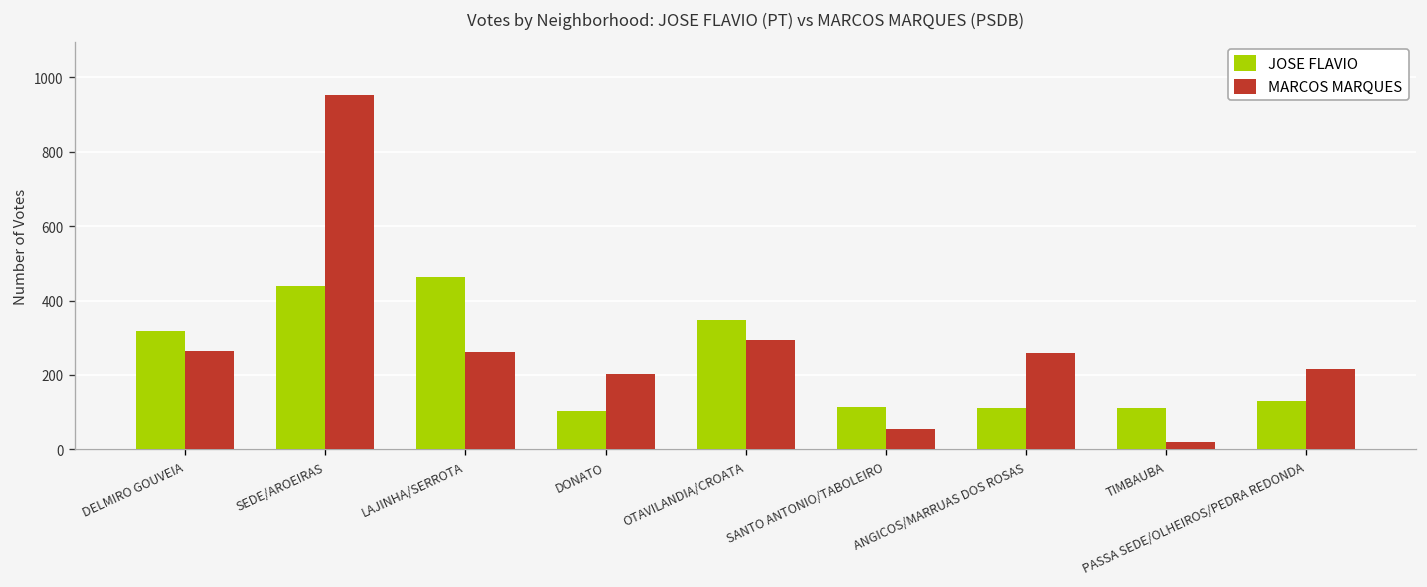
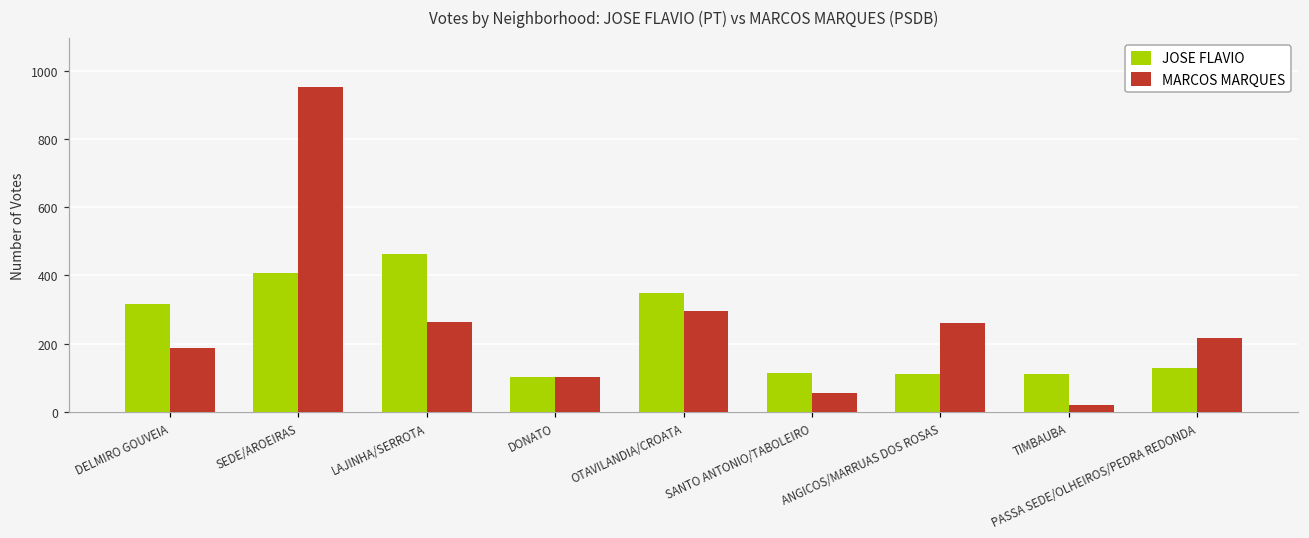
  {
    "JOSE FLAVIO": {
      "DELMIRO GOUVEIA": 320,
-     "SEDE/AROEIRAS": 440,
+     "SEDE/AROEIRAS": 410,
      "LAJINHA/SERROTA": 460,
      "DONATO": 100,
      "OTAVILANDIA/CROATA": 350,
      "SANTO ANTONIO/TABOLEIRO": 110,
      "ANGICOS/MARRUAS DOS ROSAS": 110,
      "TIMBAUBA": 110,
      "PASSA SEDE/OLHEIROS/PEDRA REDONDA": 130
    },
    "MARCOS MARQUES": {
-     "DELMIRO GOUVEIA": 270,
+     "DELMIRO GOUVEIA": 190,
      "SEDE/AROEIRAS": 950,
      "LAJINHA/SERROTA": 260,
-     "DONATO": 200,
+     "DONATO": 100,
      "OTAVILANDIA/CROATA": 300,
      "SANTO ANTONIO/TABOLEIRO": 60,
      "ANGICOS/MARRUAS DOS ROSAS": 260,
      "TIMBAUBA": 20,
      "PASSA SEDE/OLHEIROS/PEDRA REDONDA": 220
    }
  }
